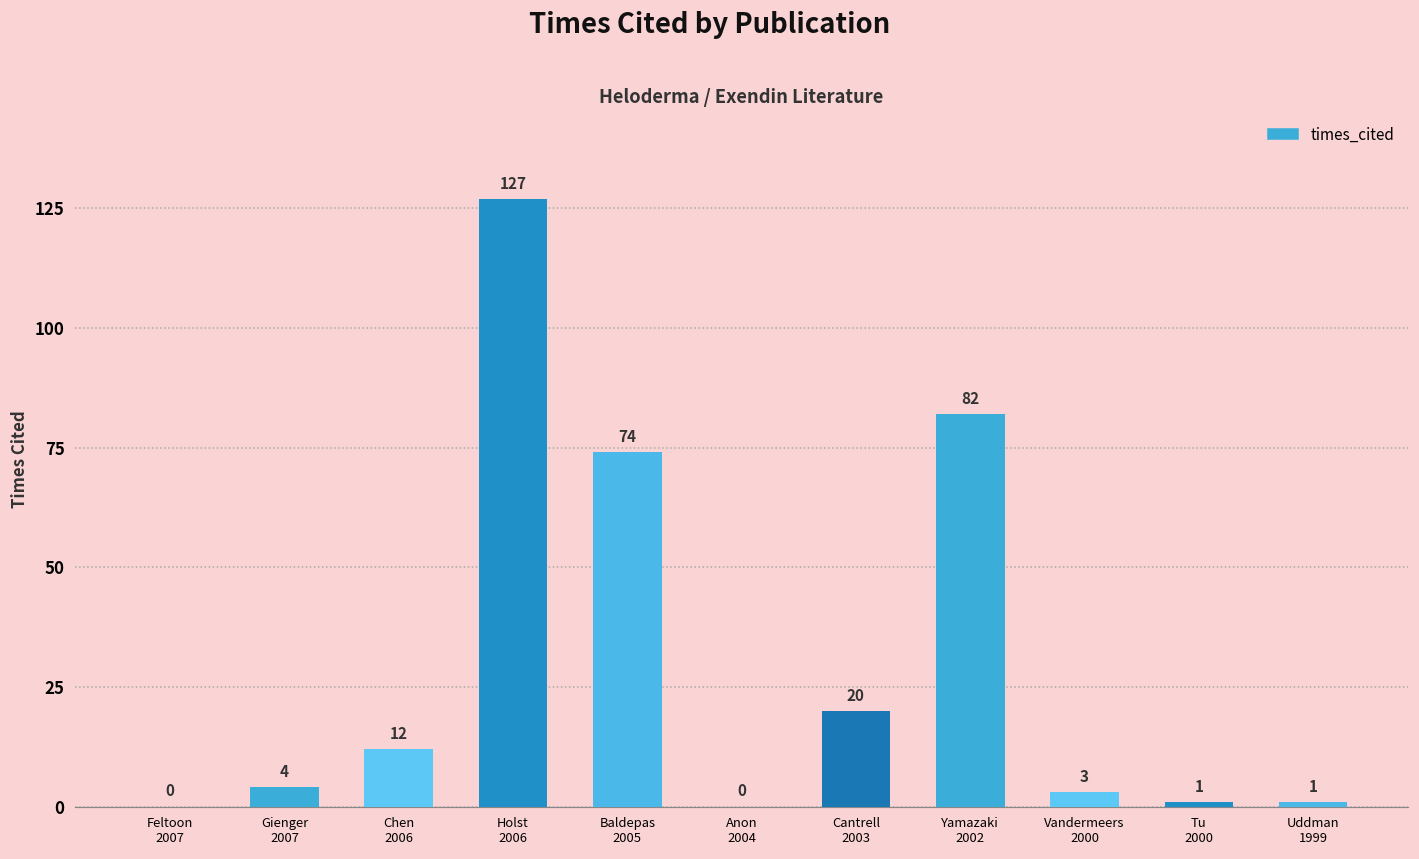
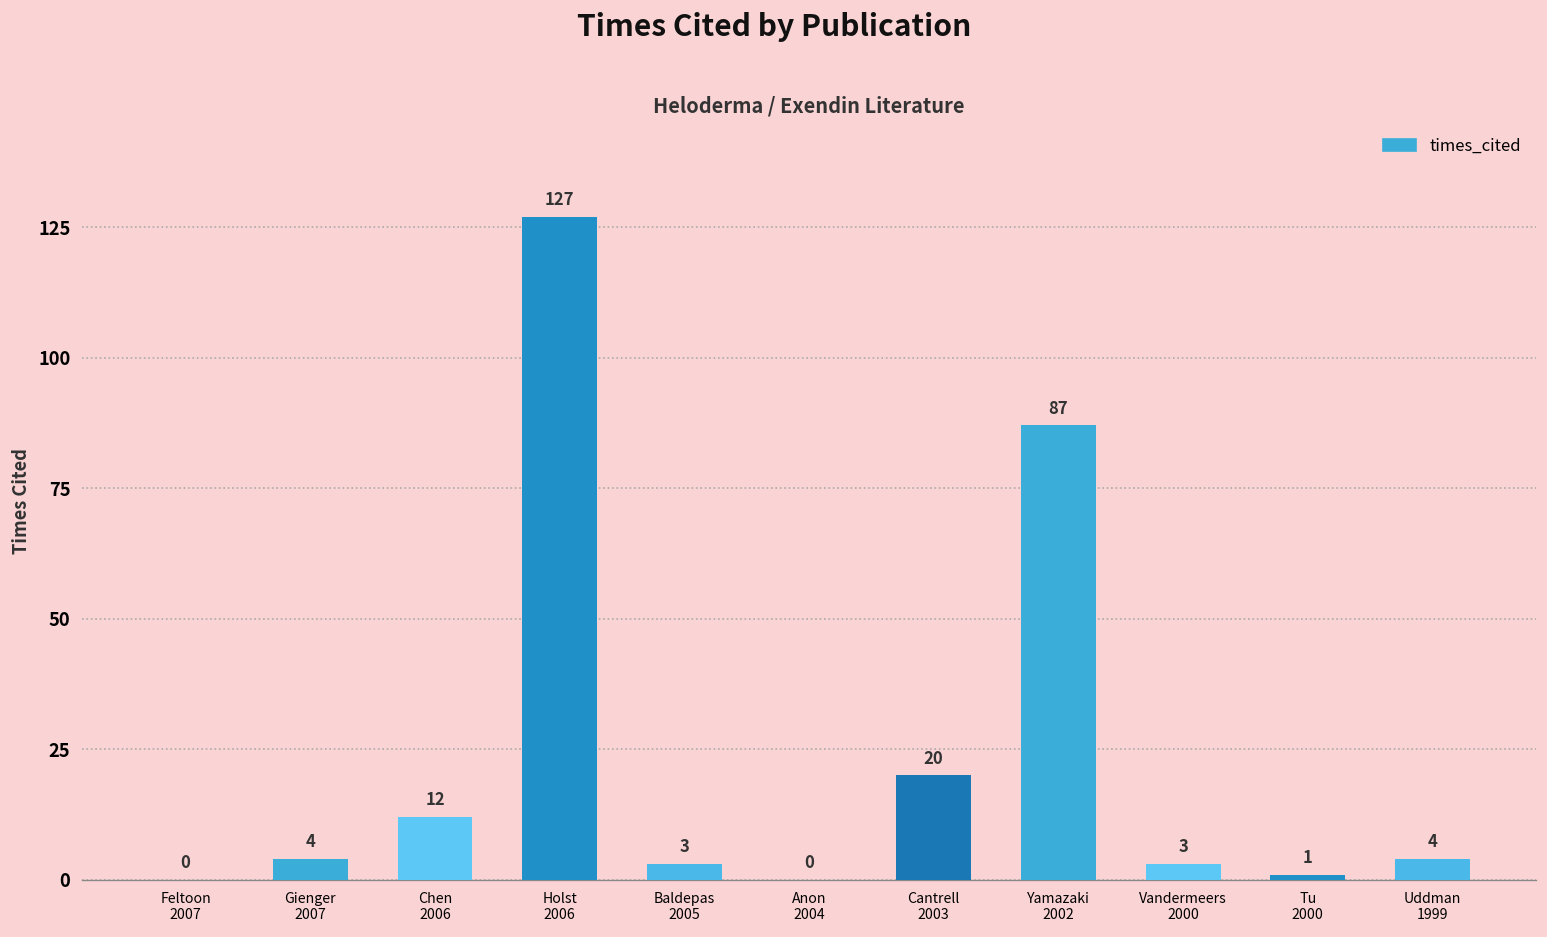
  {
    "Feltoon 2007": 0,
    "Gienger 2007": 4,
    "Chen 2006": 12,
    "Holst 2006": 127,
-   "Baldepas 2005": 74,
+   "Baldepas 2005": 3,
    "Anon 2004": 0,
    "Cantrell 2003": 20,
-   "Yamazaki 2002": 82,
+   "Yamazaki 2002": 87,
    "Vandermeers 2000": 3,
    "Tu 2000": 1,
-   "Uddman 1999": 1
+   "Uddman 1999": 4
  }
